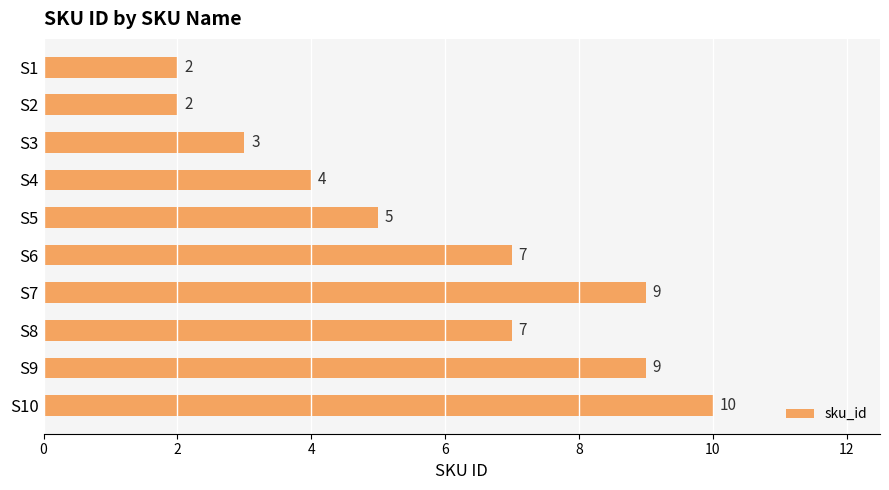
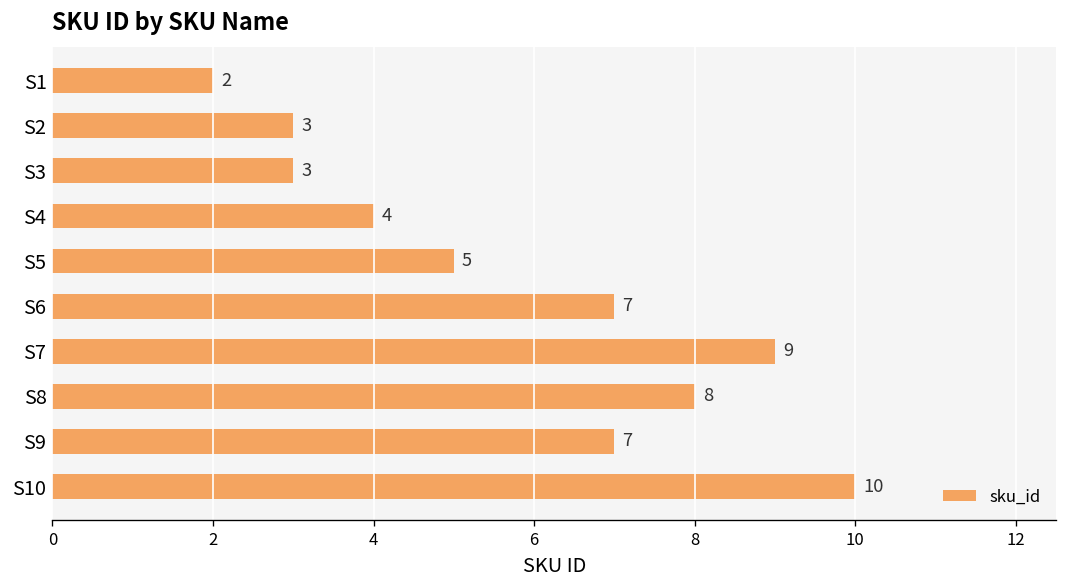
  {
    "S1": 2,
-   "S2": 2,
+   "S2": 3,
    "S3": 3,
    "S4": 4,
    "S5": 5,
    "S6": 7,
    "S7": 9,
-   "S8": 7,
-   "S9": 9,
+   "S8": 8,
+   "S9": 7,
    "S10": 10
  }
